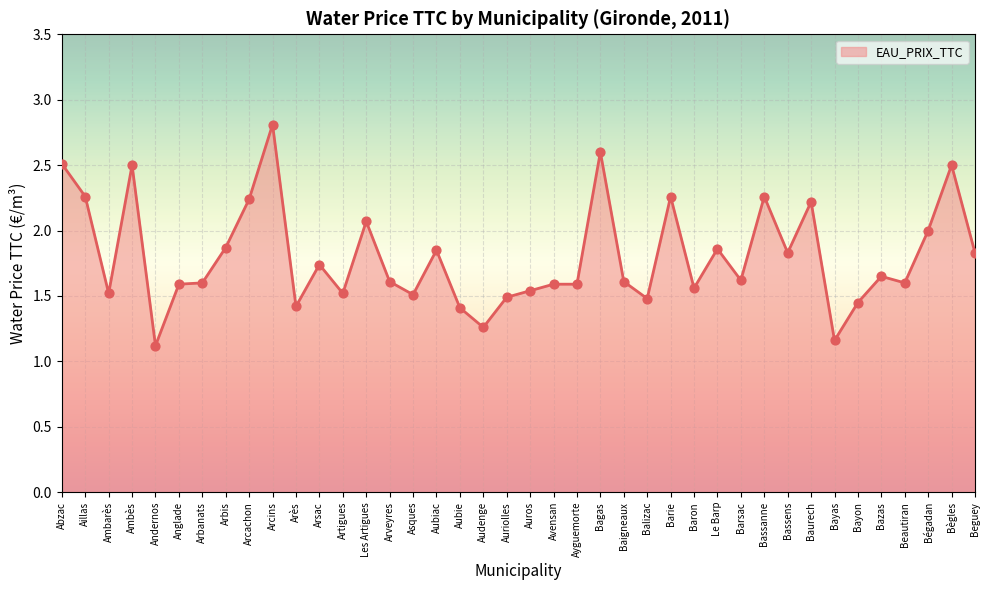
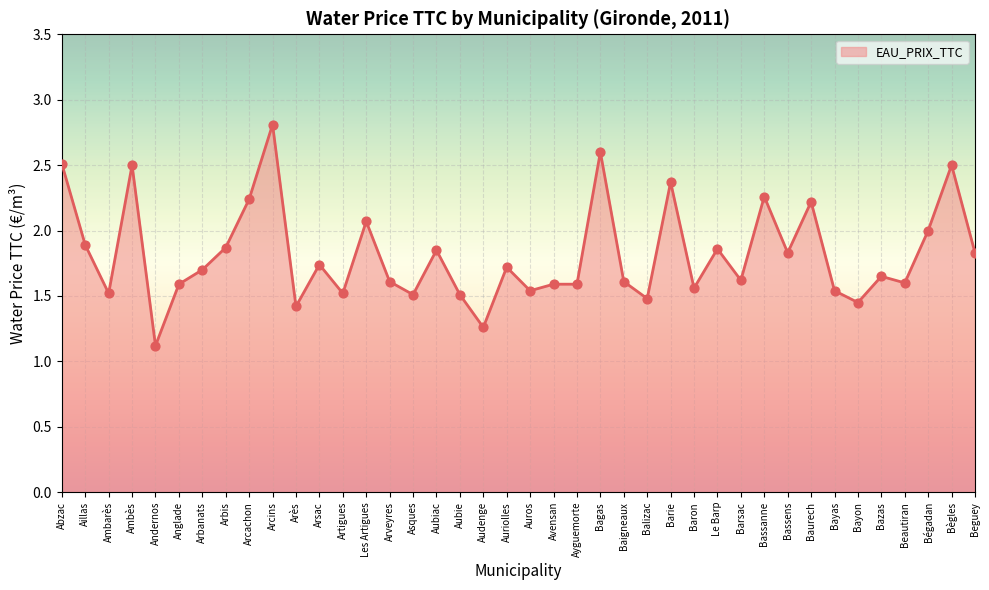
  {
    "Abzac": 2.51,
-   "Aillas": 2.26,
+   "Aillas": 1.89,
    "Ambarès": 1.52,
    "Ambès": 2.50,
    "Andernos": 1.12,
    "Anglade": 1.59,
-   "Arbanats": 1.6,
+   "Arbanats": 1.7,
    "Arbis": 1.87,
    "Arcachon": 2.24,
    "Arcins": 2.81,
    "Arès": 1.42,
    "Arsac": 1.74,
    "Artigues": 1.52,
    "Les Artigues": 2.07,
    "Arveyres": 1.61,
    "Asques": 1.51,
    "Aubiac": 1.85,
-   "Aubie": 1.41,
+   "Aubie": 1.51,
    "Audenge": 1.26,
-   "Auriolles": 1.49,
+   "Auriolles": 1.72,
    "Auros": 1.54,
    "Avensan": 1.59,
    "Ayguemorte": 1.59,
    "Bagas": 2.60,
    "Baigneaux": 1.61,
    "Balizac": 1.48,
-   "Barie": 2.26,
+   "Barie": 2.37,
    "Baron": 1.56,
    "Le Barp": 1.86,
    "Barsac": 1.62,
    "Bassanne": 2.26,
    "Bassens": 1.83,
    "Baurech": 2.22,
-   "Bayas": 1.16,
+   "Bayas": 1.54,
    "Bayon": 1.45,
    "Bazas": 1.65,
    "Beautiran": 1.60,
    "Bégadan": 2.00,
    "Bègles": 2.50,
    "Beguey": 1.83
  }
